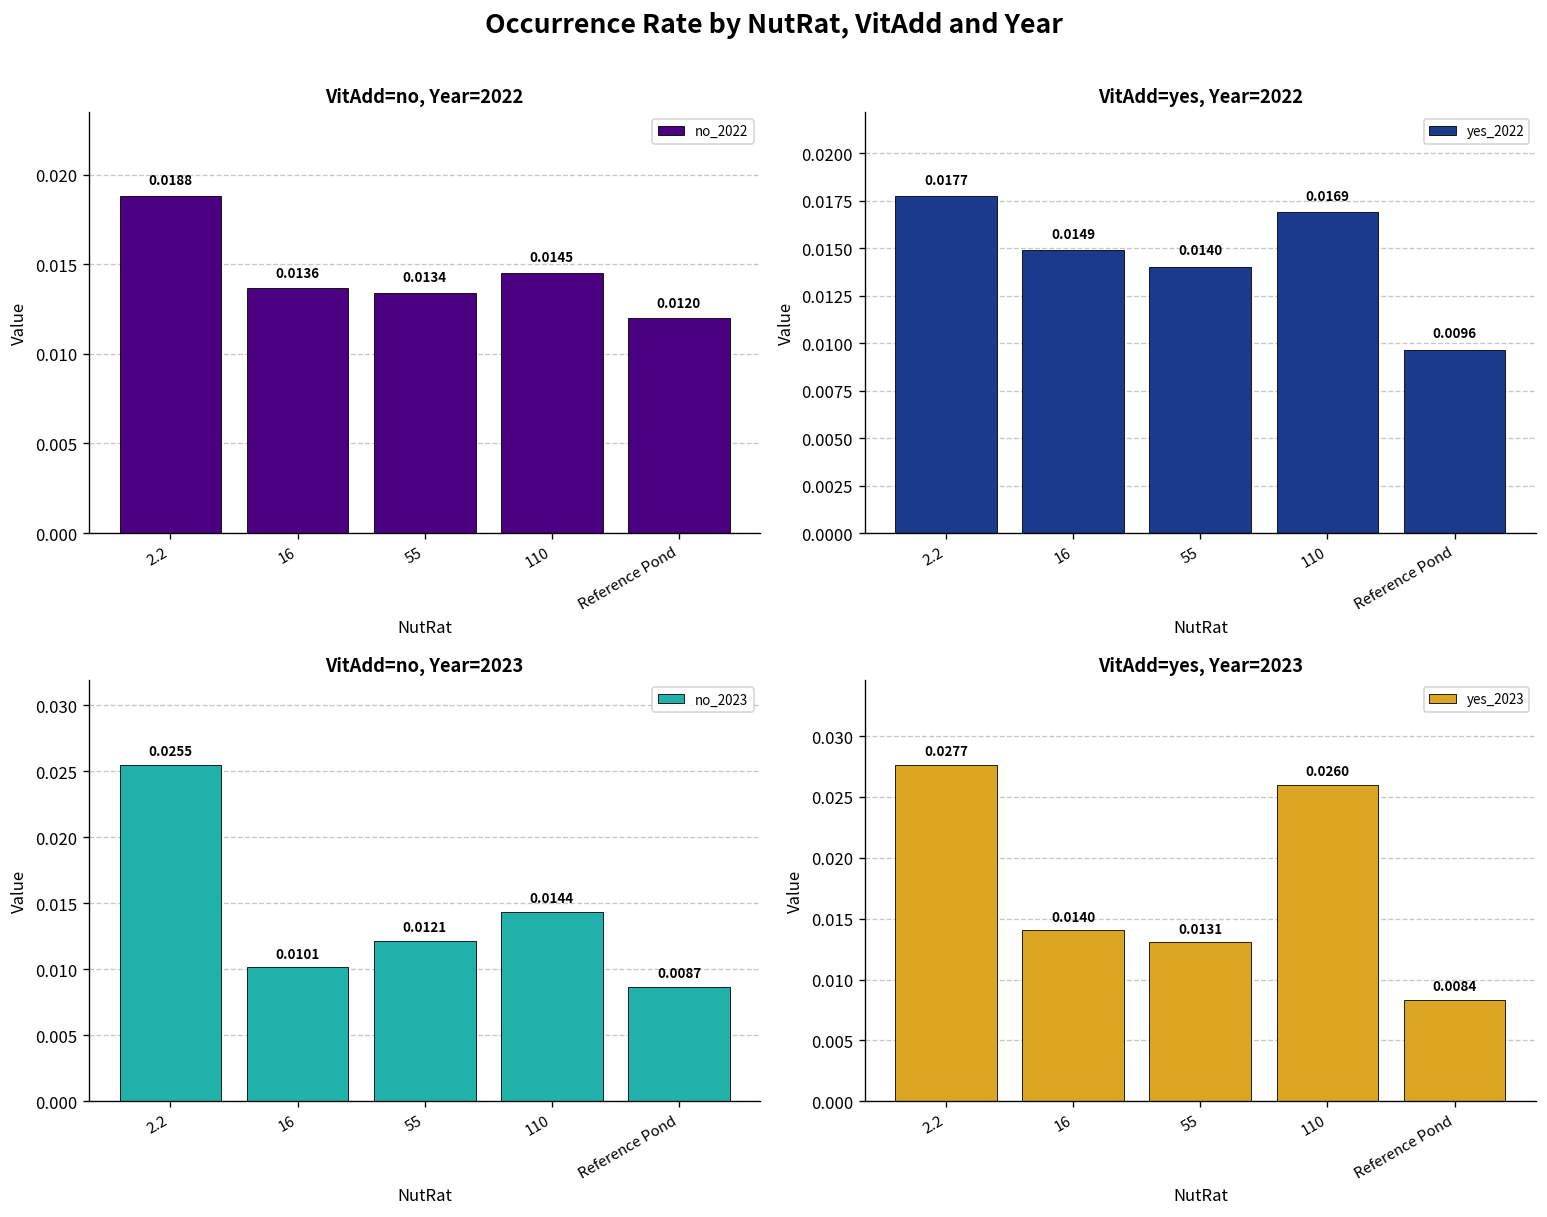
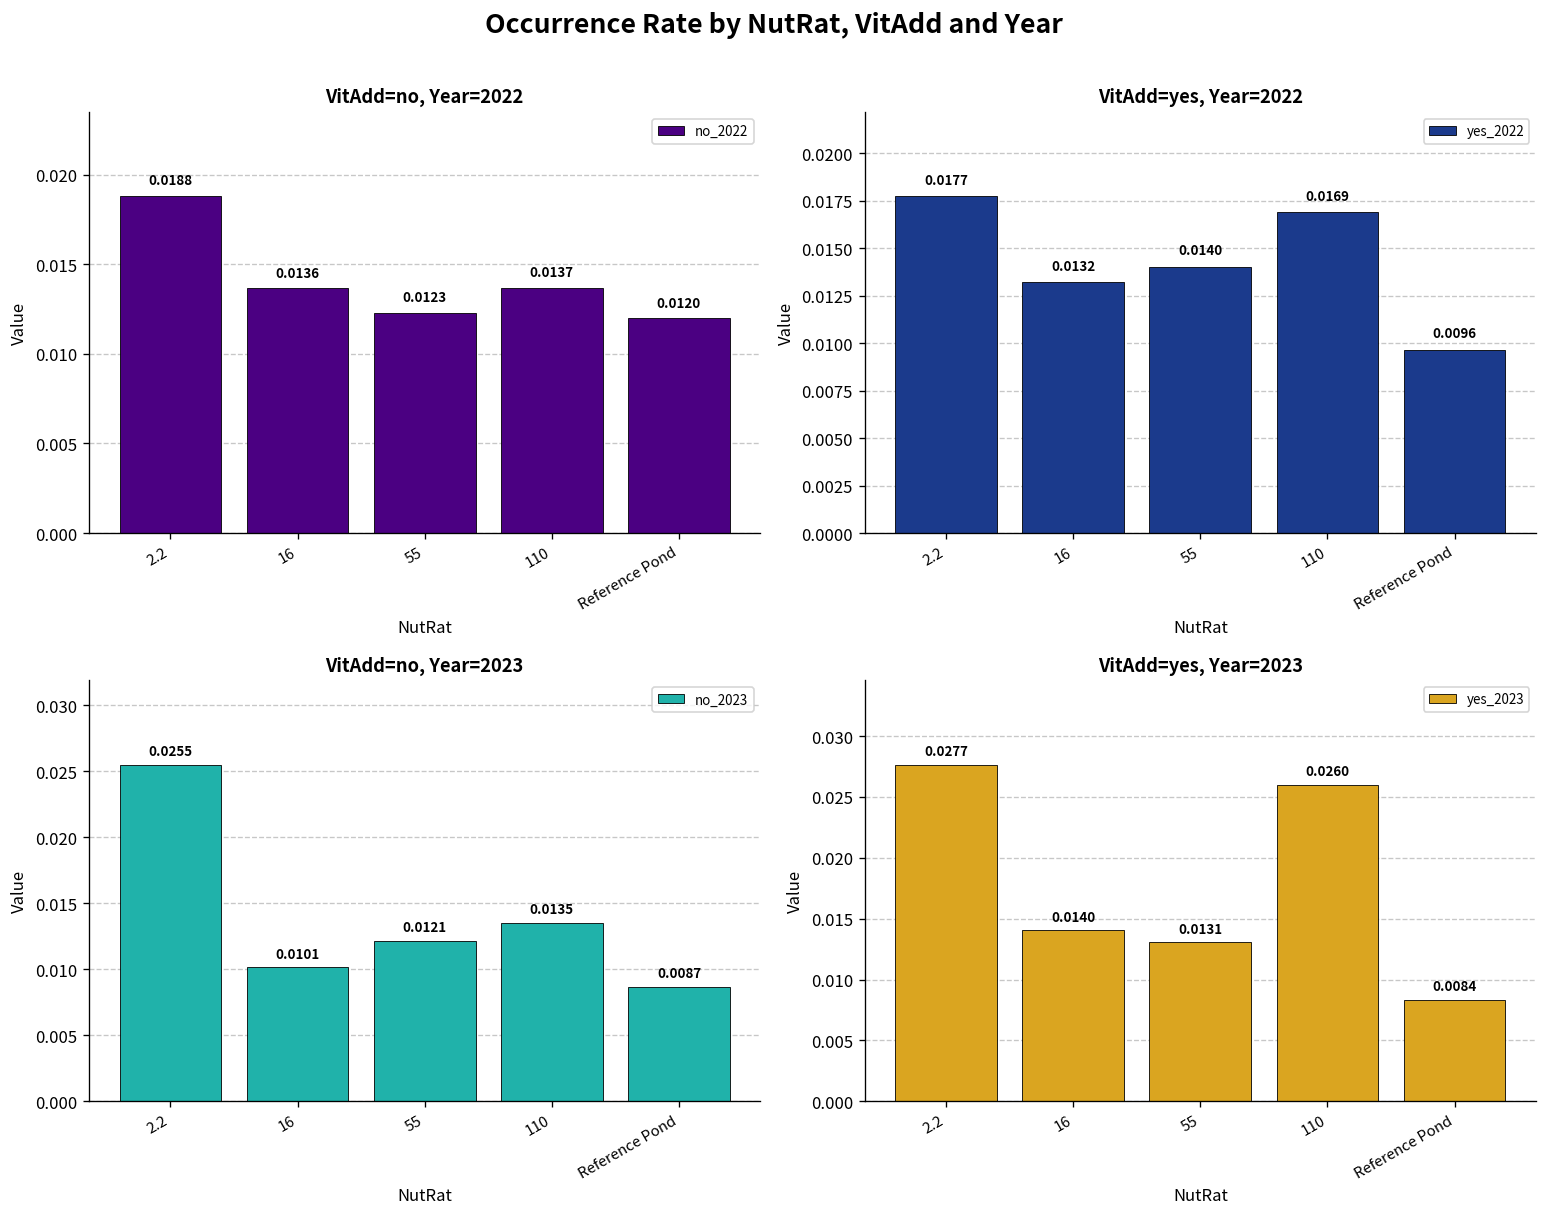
  {
    "VitAdd=no, Year=2022": {
      "2.2": 0.0188,
      "16": 0.0136,
-     "55": 0.0134,
-     "110": 0.0145,
+     "55": 0.0123,
+     "110": 0.0137,
      "Reference Pond": 0.0120
    },
    "VitAdd=yes, Year=2022": {
      "2.2": 0.0177,
-     "16": 0.0149,
+     "16": 0.0132,
      "55": 0.0140,
      "110": 0.0169,
      "Reference Pond": 0.0096
    },
    "VitAdd=no, Year=2023": {
      "2.2": 0.0255,
      "16": 0.0101,
      "55": 0.0121,
-     "110": 0.0144,
+     "110": 0.0135,
      "Reference Pond": 0.0087
    },
    "VitAdd=yes, Year=2023": {
      "2.2": 0.0277,
      "16": 0.0140,
      "55": 0.0131,
      "110": 0.0260,
      "Reference Pond": 0.0084
    }
  }
